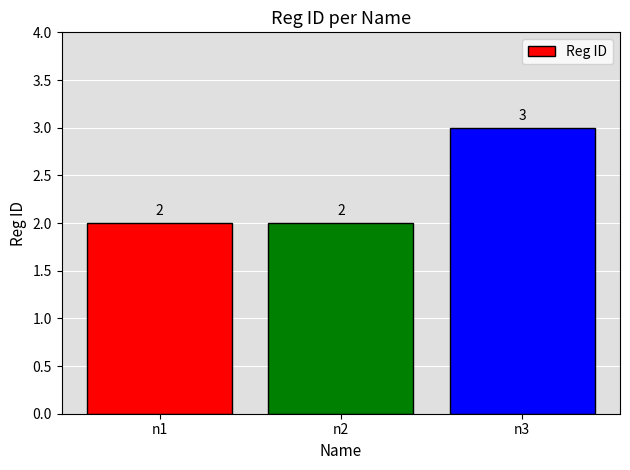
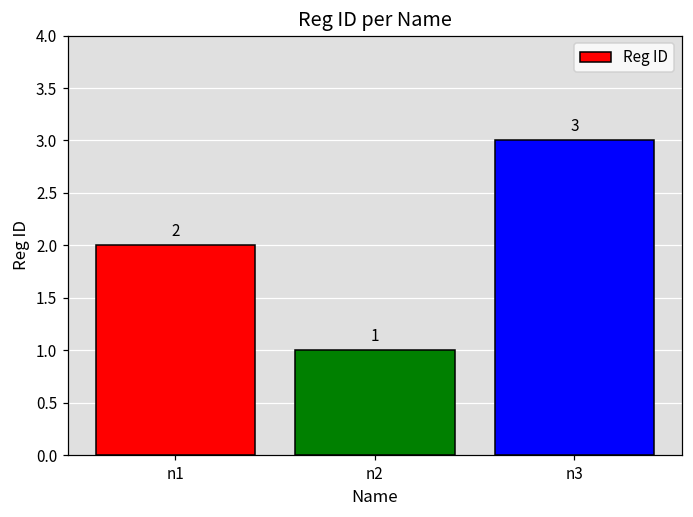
  {
    "n1": 2,
-   "n2": 2,
+   "n2": 1,
    "n3": 3
  }
